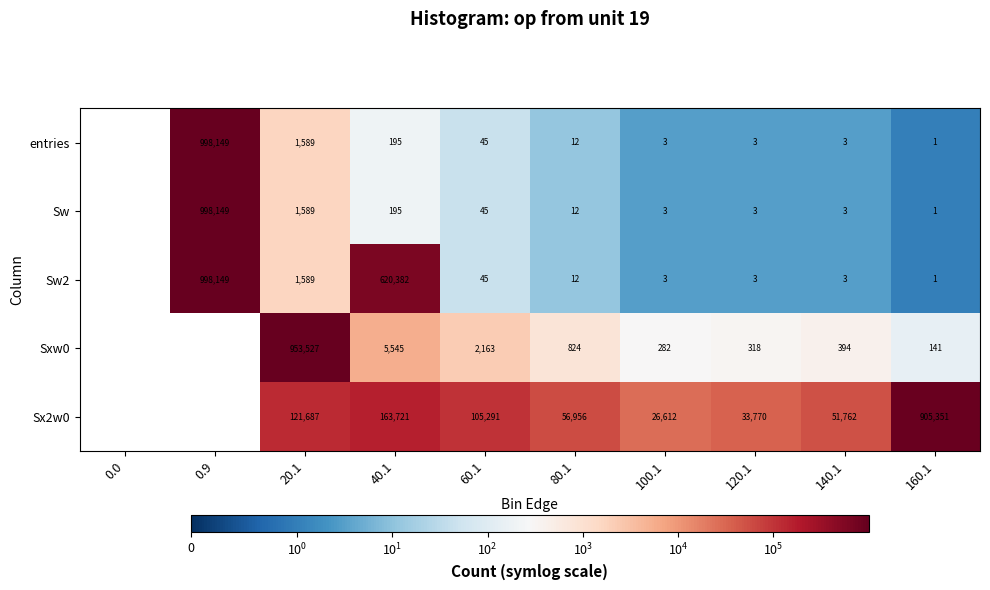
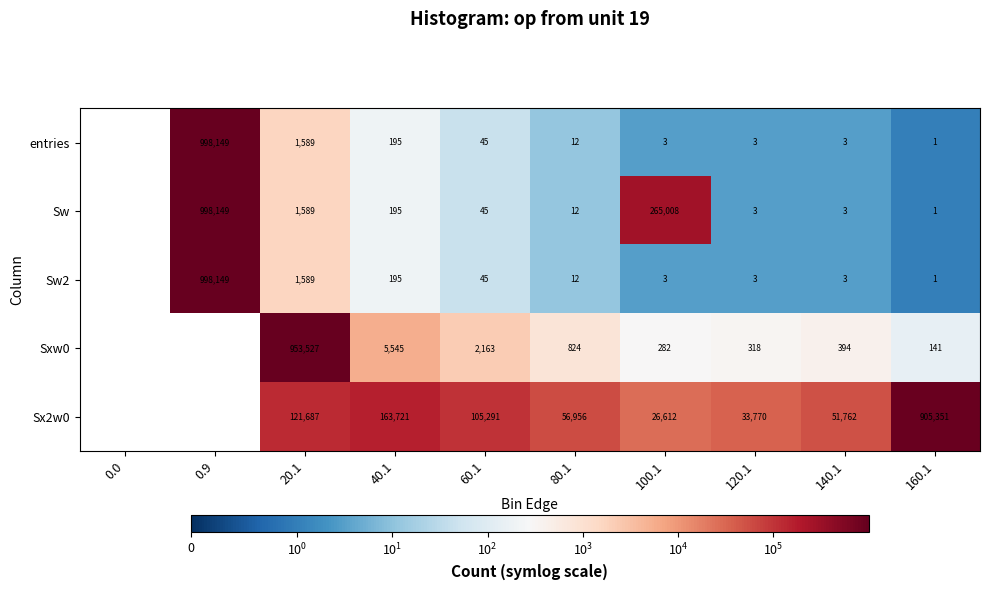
  {
    "entries": {
      "0.9": "998,149",
      "20.1": "1,589",
      "40.1": "195",
      "60.1": "45",
      "80.1": "12",
      "100.1": "3",
      "120.1": "3",
      "140.1": "3",
      "160.1": "1"
    },
    "Sw": {
      "0.9": "998,149",
      "20.1": "1,589",
      "40.1": "195",
      "60.1": "45",
      "80.1": "12",
-     "100.1": "3",
+     "100.1": "265,008",
      "120.1": "3",
      "140.1": "3",
      "160.1": "1"
    },
    "Sw2": {
      "0.9": "998,149",
      "20.1": "1,589",
-     "40.1": "620,382",
+     "40.1": "195",
      "60.1": "45",
      "80.1": "12",
      "100.1": "3",
      "120.1": "3",
      "140.1": "3",
      "160.1": "1"
    },
    "Sxw0": {
      "20.1": "953,527",
      "40.1": "5,545",
      "60.1": "2,163",
      "80.1": "824",
      "100.1": "282",
      "120.1": "318",
      "140.1": "394",
      "160.1": "141"
    },
    "Sx2w0": {
      "20.1": "121,687",
      "40.1": "163,721",
      "60.1": "105,291",
      "80.1": "56,956",
      "100.1": "26,612",
      "120.1": "33,770",
      "140.1": "51,762",
      "160.1": "905,351"
    }
  }
